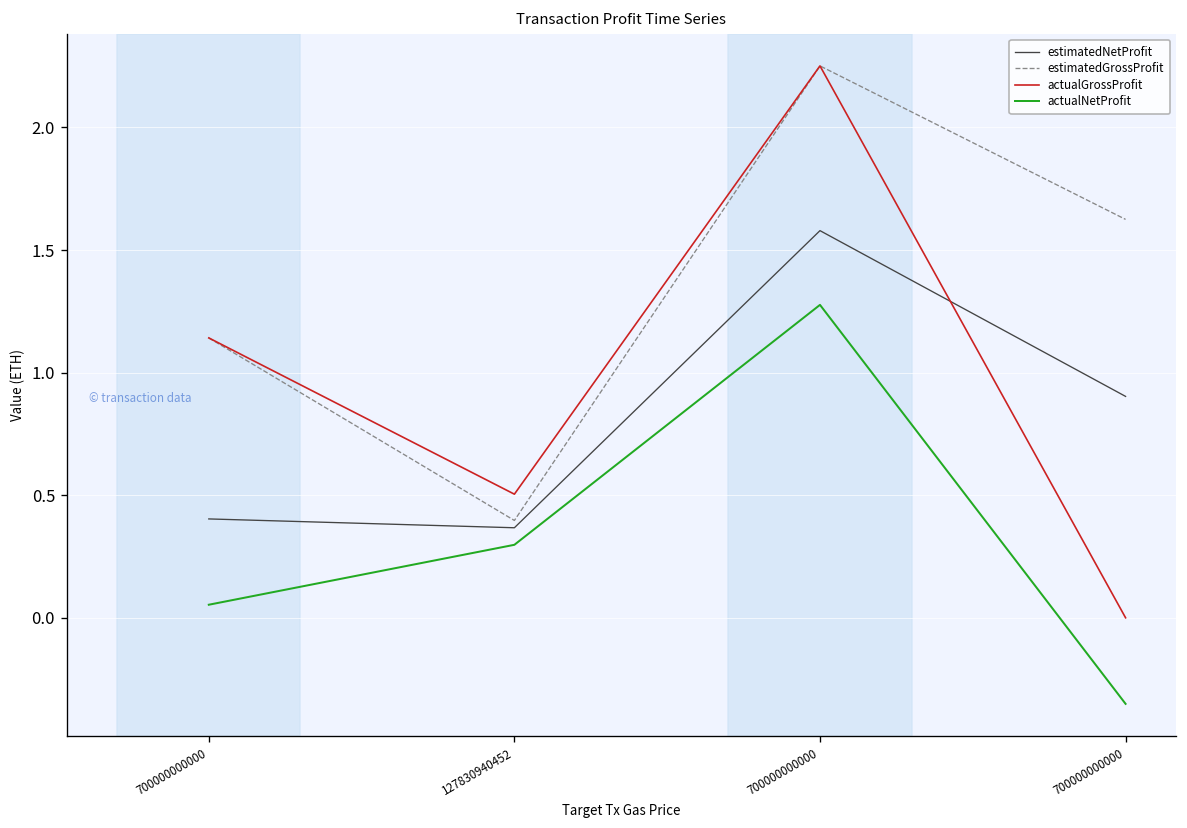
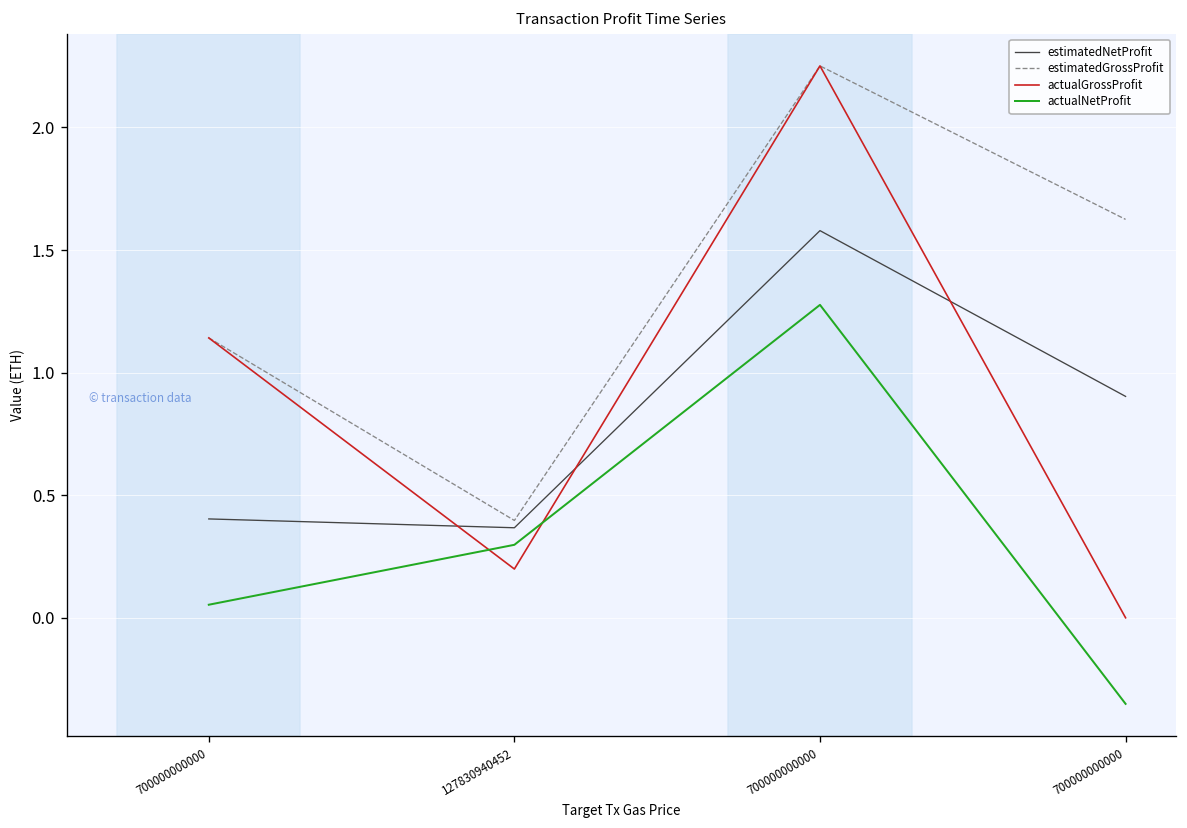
  {
    "estimatedNetProfit": {
      "127830940452": 0.37
    },
    "estimatedGrossProfit": {
      "127830940452": 0.40
    },
    "actualGrossProfit": {
-     "127830940452": 0.50
+     "127830940452": 0.20
    },
    "actualNetProfit": {
      "127830940452": 0.30
    }
  }
